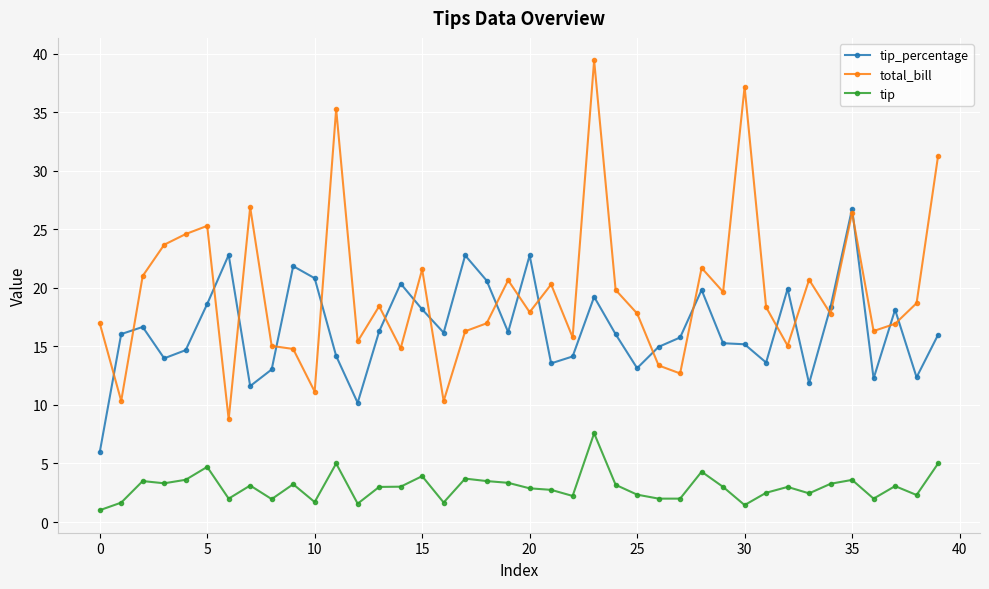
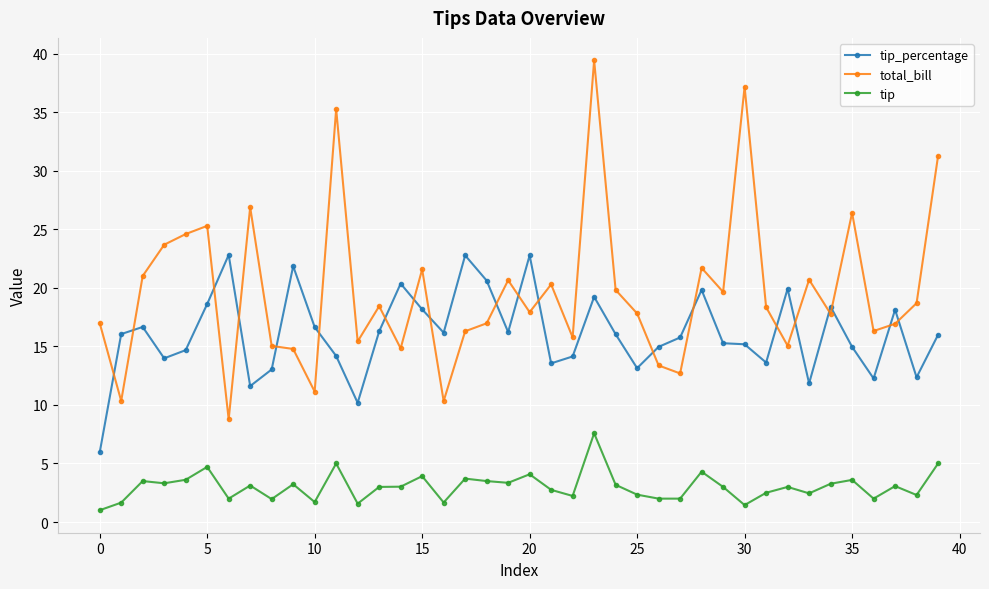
  {
    "tip_percentage": {
      "0": 5.9,
      "5": 18.6,
-     "10": 20.8,
+     "10": 16.7,
      "15": 18.2,
      "20": 22.8,
      "25": 13.1,
      "30": 15.2,
-     "35": 26.8
+     "35": 15.0
    },
    "total_bill": {
      "0": 17.0,
      "5": 25.3,
      "10": 11.1,
      "15": 21.6,
      "20": 17.9,
      "25": 17.8,
      "30": 37.2,
      "35": 26.4
    },
    "tip": {
      "0": 1.0,
      "5": 4.7,
      "10": 1.7,
      "15": 3.9,
-     "20": 2.9,
+     "20": 4.1,
      "25": 2.3,
      "30": 1.5,
      "35": 3.6
    }
  }
